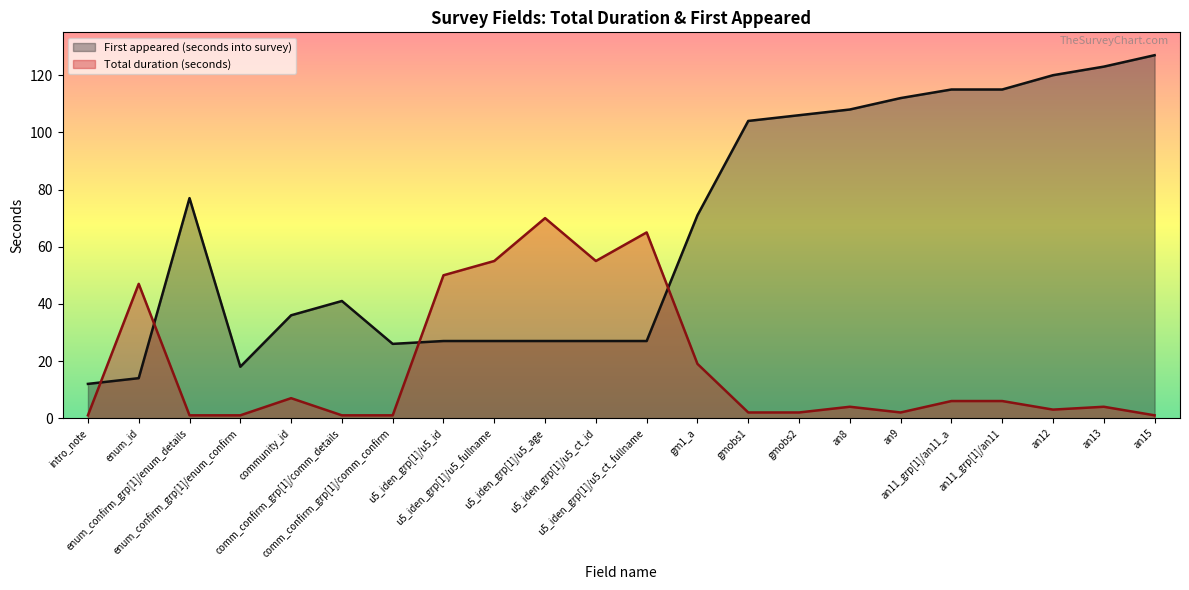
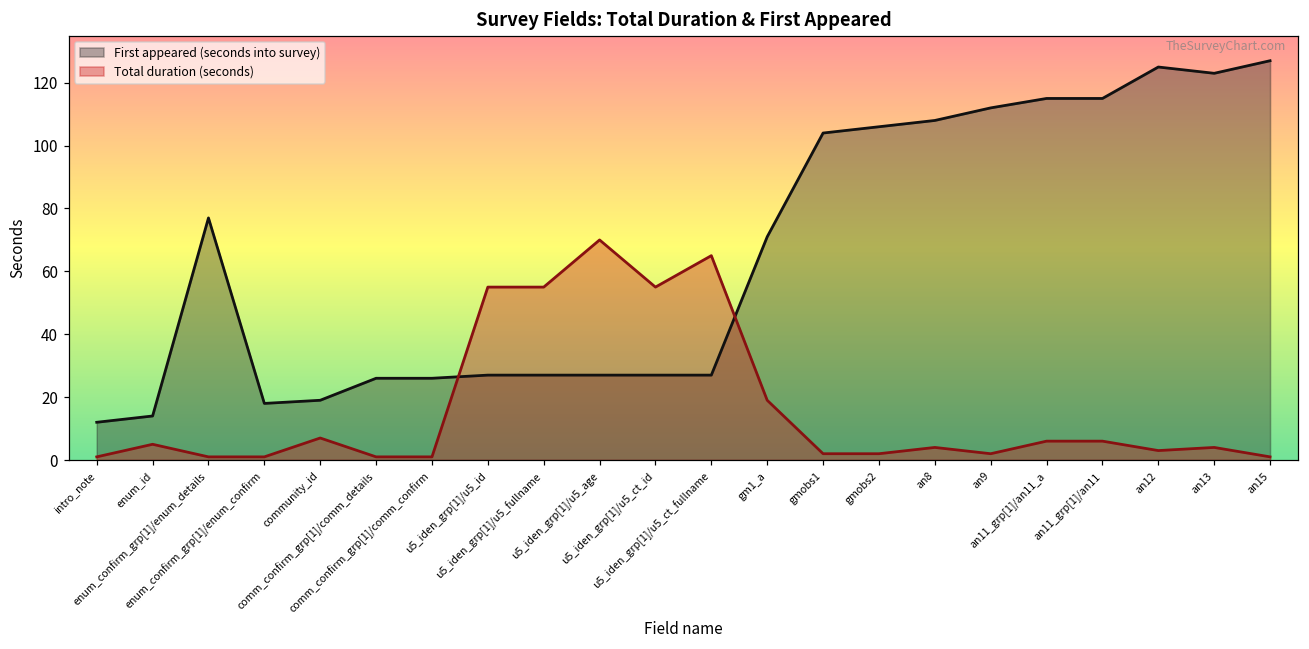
  {
    "First appeared (seconds into survey)": {
      "intro_note": 12,
      "enum_id": 14,
      "enum_confirm_grp[1]/enum_details": 77,
      "enum_confirm_grp[1]/enum_confirm": 18,
-     "community_id": 36,
-     "comm_confirm_grp[1]/comm_details": 41,
+     "community_id": 19,
+     "comm_confirm_grp[1]/comm_details": 26,
      "comm_confirm_grp[1]/comm_confirm": 26,
      "u5_iden_grp[1]/u5_id": 27,
      "u5_iden_grp[1]/u5_fullname": 27,
      "u5_iden_grp[1]/u5_age": 27,
      "u5_iden_grp[1]/u5_ct_id": 27,
      "u5_iden_grp[1]/u5_ct_fullname": 27,
      "gm1_a": 71,
      "gmobs1": 104,
      "gmobs2": 106,
      "an8": 108,
      "an9": 112,
      "an11_grp[1]/an11_a": 115,
      "an11_grp[1]/an11": 115,
-     "an12": 120,
+     "an12": 125,
      "an13": 123,
      "an15": 127
    },
    "Total duration (seconds)": {
      "intro_note": 1,
-     "enum_id": 47,
+     "enum_id": 5,
      "enum_confirm_grp[1]/enum_details": 1,
      "enum_confirm_grp[1]/enum_confirm": 1,
      "community_id": 7,
      "comm_confirm_grp[1]/comm_details": 1,
      "comm_confirm_grp[1]/comm_confirm": 1,
-     "u5_iden_grp[1]/u5_id": 50,
+     "u5_iden_grp[1]/u5_id": 55,
      "u5_iden_grp[1]/u5_fullname": 55,
      "u5_iden_grp[1]/u5_age": 70,
      "u5_iden_grp[1]/u5_ct_id": 55,
      "u5_iden_grp[1]/u5_ct_fullname": 65,
      "gm1_a": 19,
      "gmobs1": 2,
      "gmobs2": 2,
      "an8": 4,
      "an9": 2,
      "an11_grp[1]/an11_a": 6,
      "an11_grp[1]/an11": 6,
      "an12": 3,
      "an13": 4,
      "an15": 1
    }
  }
